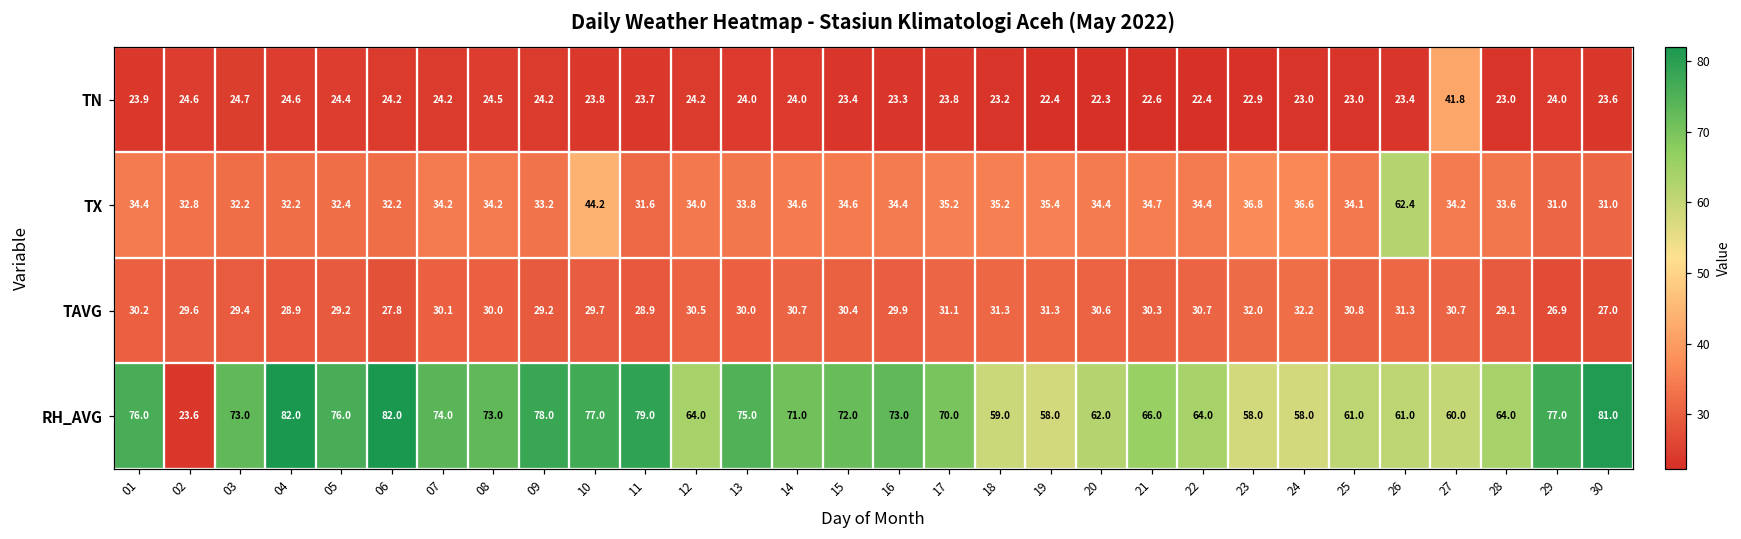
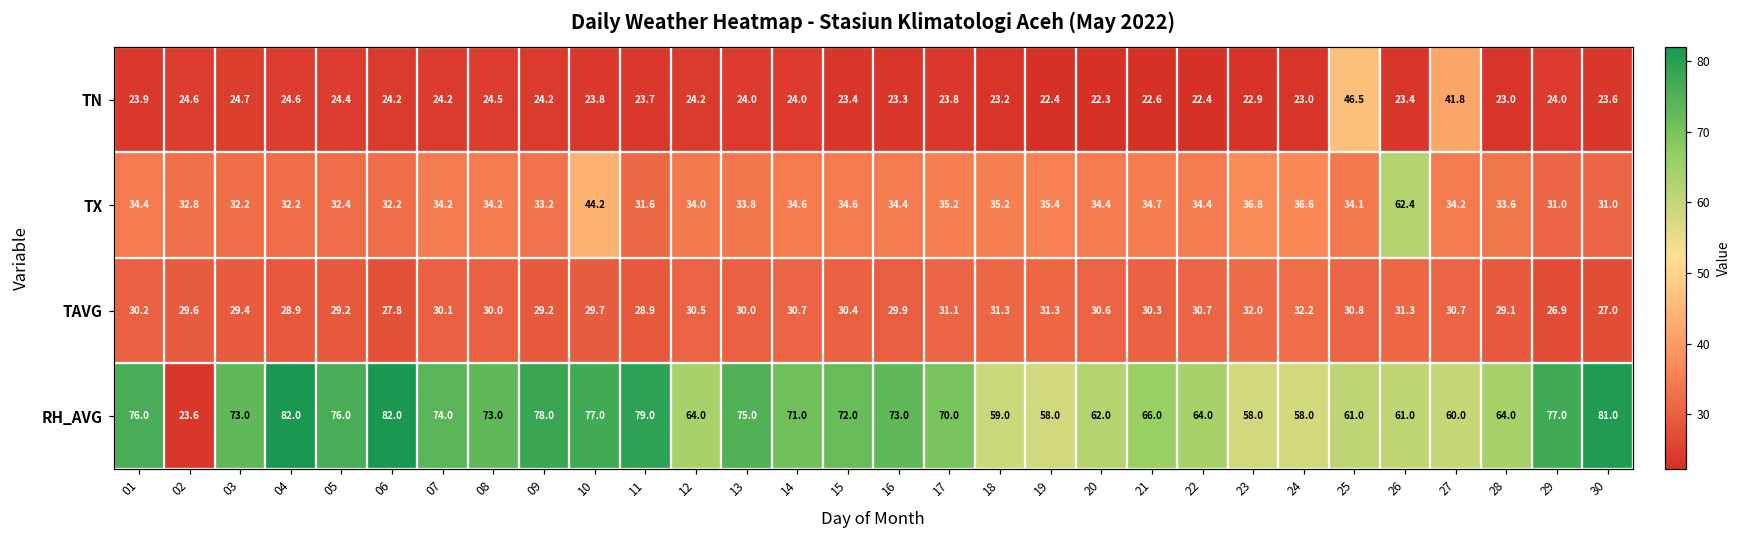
  {
    "TN": {
      "01": 23.9,
      "02": 24.6,
      "03": 24.7,
      "04": 24.6,
      "05": 24.4,
      "06": 24.2,
      "07": 24.2,
      "08": 24.5,
      "09": 24.2,
      "10": 23.8,
      "11": 23.7,
      "12": 24.2,
      "13": 24.0,
      "14": 24.0,
      "15": 23.4,
      "16": 23.3,
      "17": 23.8,
      "18": 23.2,
      "19": 22.4,
      "20": 22.3,
      "21": 22.6,
      "22": 22.4,
      "23": 22.9,
      "24": 23.0,
-     "25": 23.0,
+     "25": 46.5,
      "26": 23.4,
      "27": 41.8,
      "28": 23.0,
      "29": 24.0,
      "30": 23.6
    },
    "TX": {
      "01": 34.4,
      "02": 32.8,
      "03": 32.2,
      "04": 32.2,
      "05": 32.4,
      "06": 32.2,
      "07": 34.2,
      "08": 34.2,
      "09": 33.2,
      "10": 44.2,
      "11": 31.6,
      "12": 34.0,
      "13": 33.8,
      "14": 34.6,
      "15": 34.6,
      "16": 34.4,
      "17": 35.2,
      "18": 35.2,
      "19": 35.4,
      "20": 34.4,
      "21": 34.7,
      "22": 34.4,
      "23": 36.8,
      "24": 36.6,
      "25": 34.1,
      "26": 62.4,
      "27": 34.2,
      "28": 33.6,
      "29": 31.0,
      "30": 31.0
    },
    "TAVG": {
      "01": 30.2,
      "02": 29.6,
      "03": 29.4,
      "04": 28.9,
      "05": 29.2,
      "06": 27.8,
      "07": 30.1,
      "08": 30.0,
      "09": 29.2,
      "10": 29.7,
      "11": 28.9,
      "12": 30.5,
      "13": 30.0,
      "14": 30.7,
      "15": 30.4,
      "16": 29.9,
      "17": 31.1,
      "18": 31.3,
      "19": 31.3,
      "20": 30.6,
      "21": 30.3,
      "22": 30.7,
      "23": 32.0,
      "24": 32.2,
      "25": 30.8,
      "26": 31.3,
      "27": 30.7,
      "28": 29.1,
      "29": 26.9,
      "30": 27.0
    },
    "RH_AVG": {
      "01": 76.0,
      "02": 23.6,
      "03": 73.0,
      "04": 82.0,
      "05": 76.0,
      "06": 82.0,
      "07": 74.0,
      "08": 73.0,
      "09": 78.0,
      "10": 77.0,
      "11": 79.0,
      "12": 64.0,
      "13": 75.0,
      "14": 71.0,
      "15": 72.0,
      "16": 73.0,
      "17": 70.0,
      "18": 59.0,
      "19": 58.0,
      "20": 62.0,
      "21": 66.0,
      "22": 64.0,
      "23": 58.0,
      "24": 58.0,
      "25": 61.0,
      "26": 61.0,
      "27": 60.0,
      "28": 64.0,
      "29": 77.0,
      "30": 81.0
    }
  }
